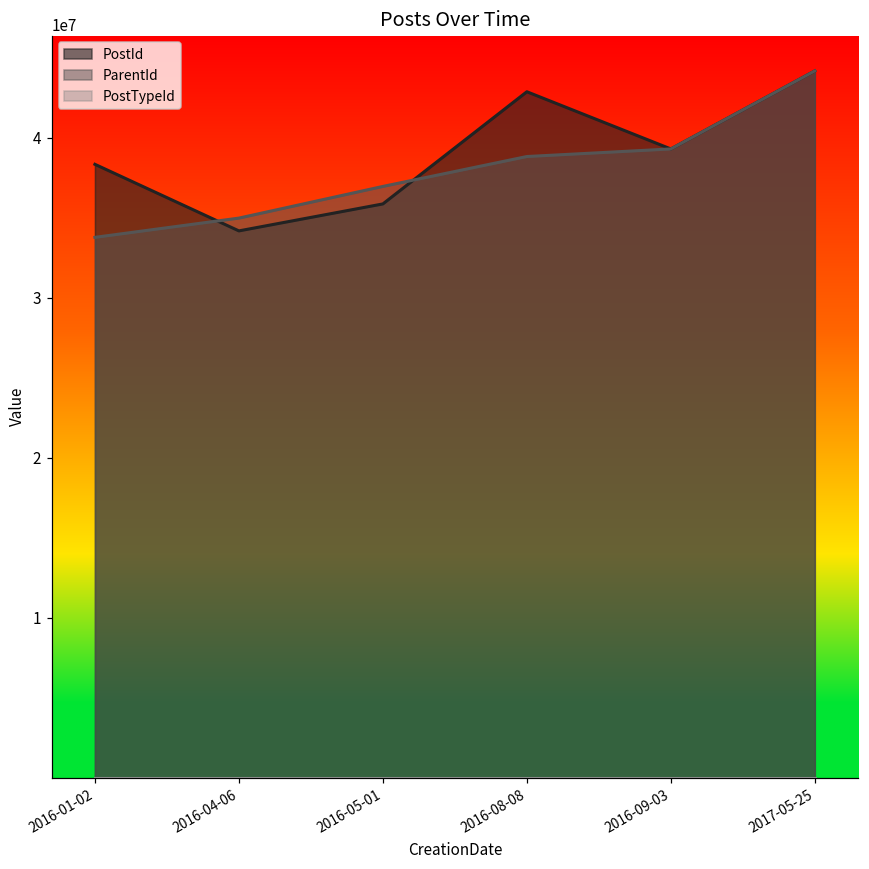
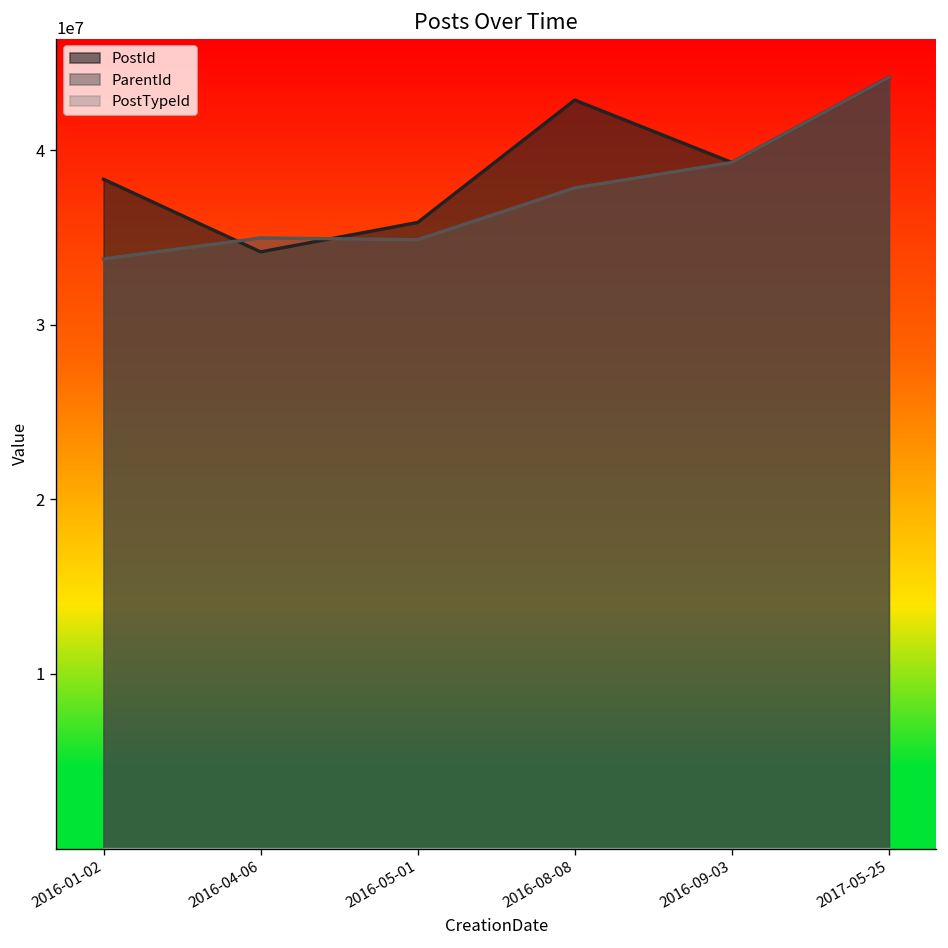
  {
    "PostId": {
      "2016-01-02": 38400000,
      "2016-04-06": 34200000,
      "2016-05-01": 35900000,
      "2016-08-08": 42900000
    },
    "ParentId": {
      "2016-01-02": 33800000,
      "2016-04-06": 35000000,
-     "2016-05-01": 37000000,
-     "2016-08-08": 38800000
+     "2016-05-01": 34900000,
+     "2016-08-08": 37900000
    },
    "PostTypeId": {
      "2016-01-02": 0,
      "2016-04-06": 0,
      "2016-05-01": 0,
      "2016-08-08": 0,
      "2016-09-03": 0,
      "2017-05-25": 0
    }
  }
